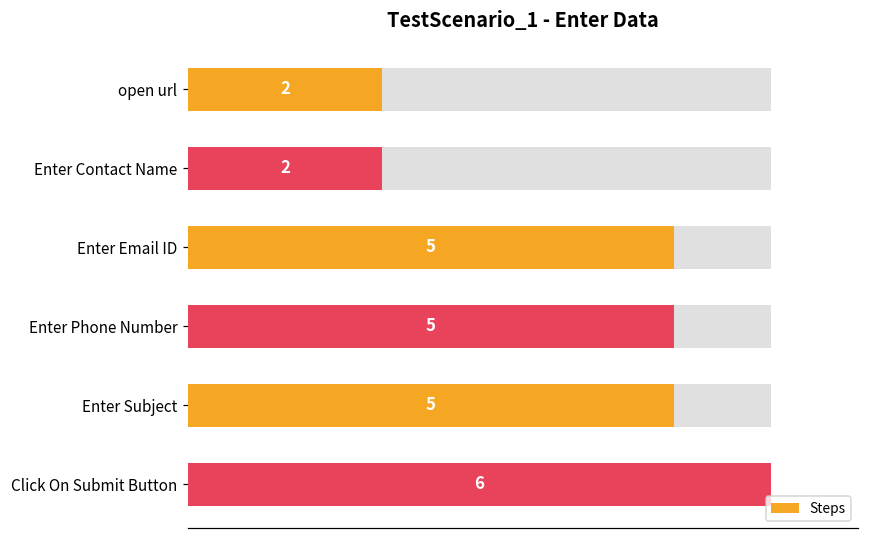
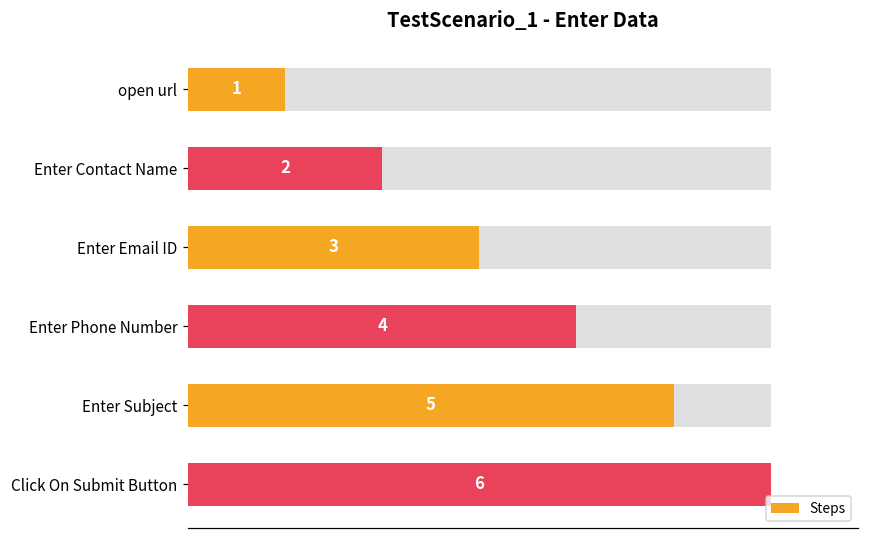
  {
    "Steps": {
-     "open url": 2,
-     "Enter Email ID": 5,
-     "Enter Phone Number": 5,
+     "open url": 1,
+     "Enter Email ID": 3,
+     "Enter Phone Number": 4,
      "Click On Submit Button": 6
    }
  }
